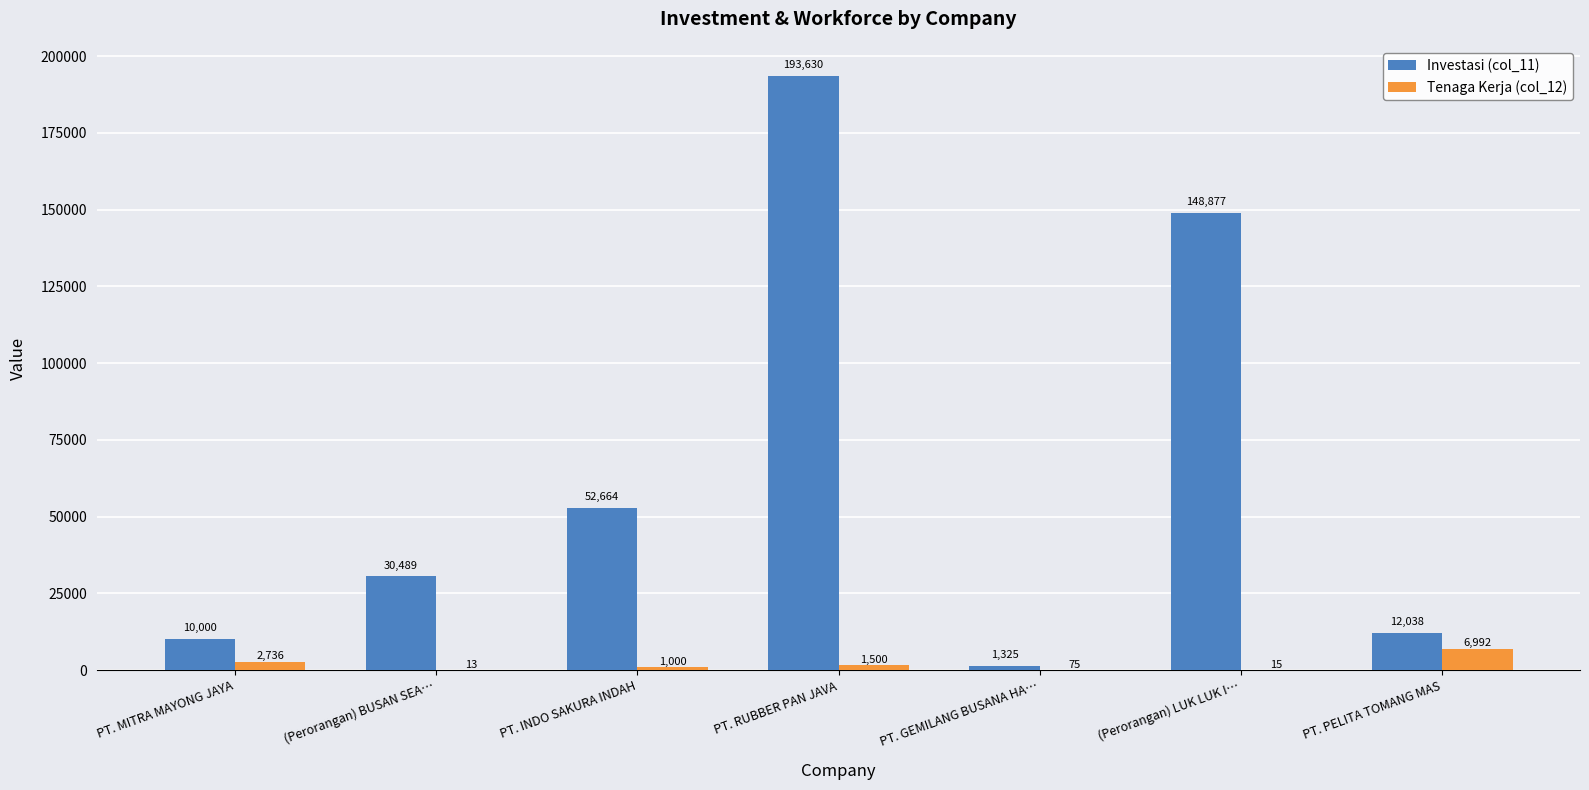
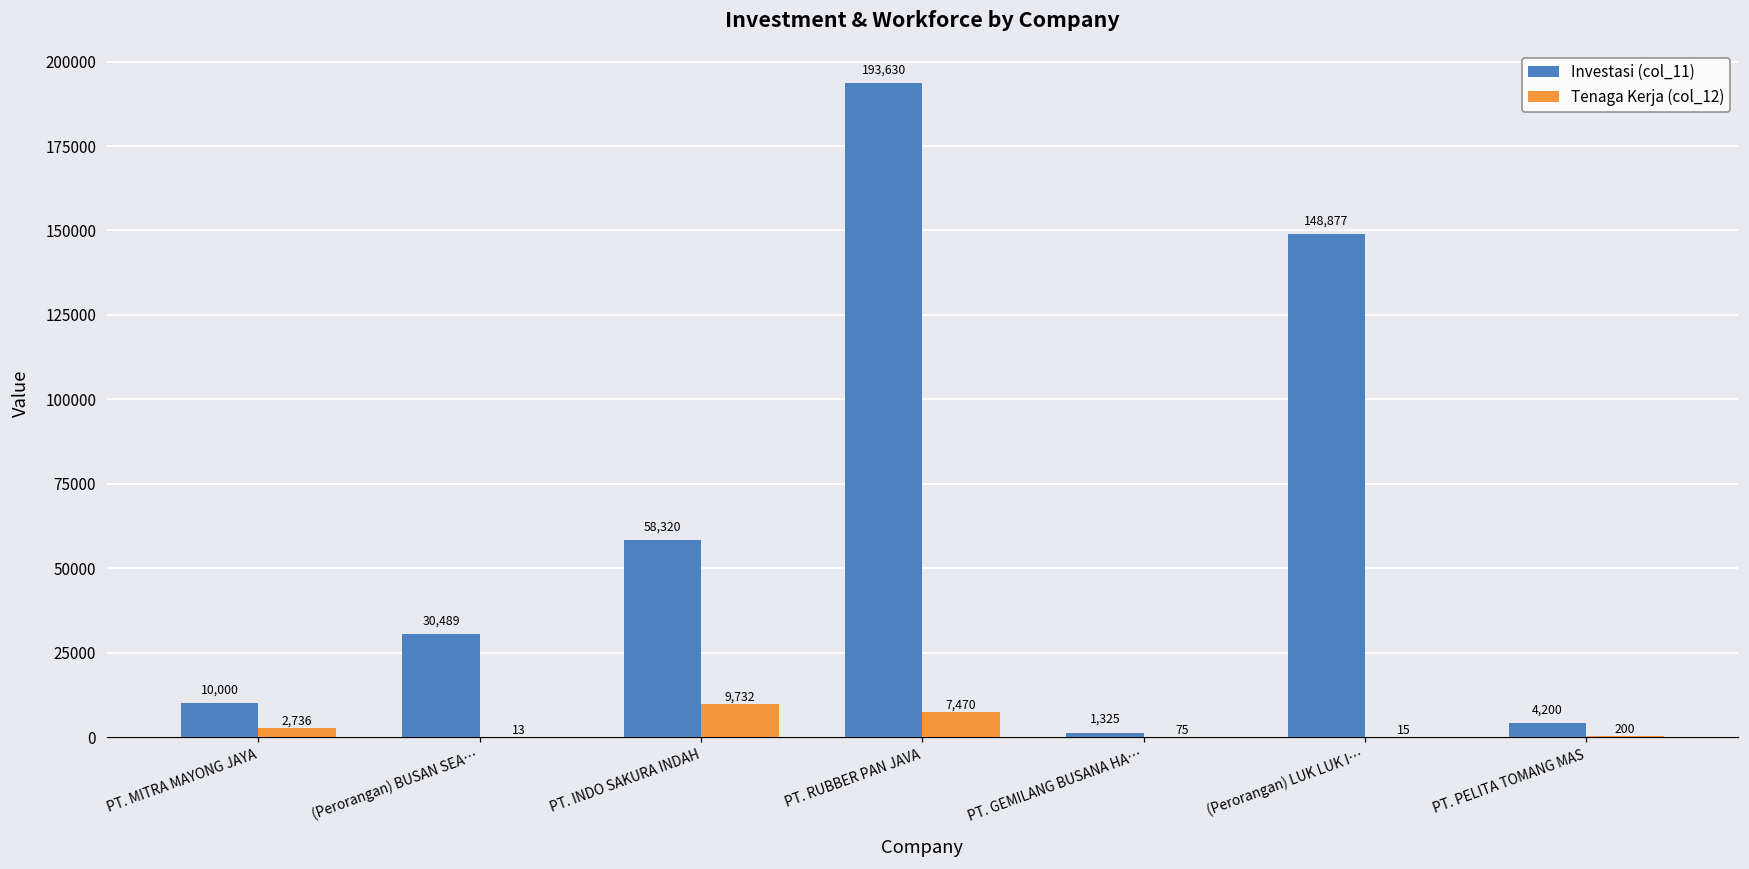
  {
    "Investasi (col_11)": {
      "PT. MITRA MAYONG JAYA": "10,000",
      "(Perorangan) BUSAN SEA…": "30,489",
-     "PT. INDO SAKURA INDAH": "52,664",
+     "PT. INDO SAKURA INDAH": "58,320",
      "PT. RUBBER PAN JAVA": "193,630",
      "PT. GEMILANG BUSANA HA…": "1,325",
      "(Perorangan) LUK LUK I…": "148,877",
-     "PT. PELITA TOMANG MAS": "12,038"
+     "PT. PELITA TOMANG MAS": "4,200"
    },
    "Tenaga Kerja (col_12)": {
      "PT. MITRA MAYONG JAYA": "2,736",
      "(Perorangan) BUSAN SEA…": "13",
-     "PT. INDO SAKURA INDAH": "1,000",
-     "PT. RUBBER PAN JAVA": "1,500",
+     "PT. INDO SAKURA INDAH": "9,732",
+     "PT. RUBBER PAN JAVA": "7,470",
      "PT. GEMILANG BUSANA HA…": "75",
      "(Perorangan) LUK LUK I…": "15",
-     "PT. PELITA TOMANG MAS": "6,992"
+     "PT. PELITA TOMANG MAS": "200"
    }
  }
